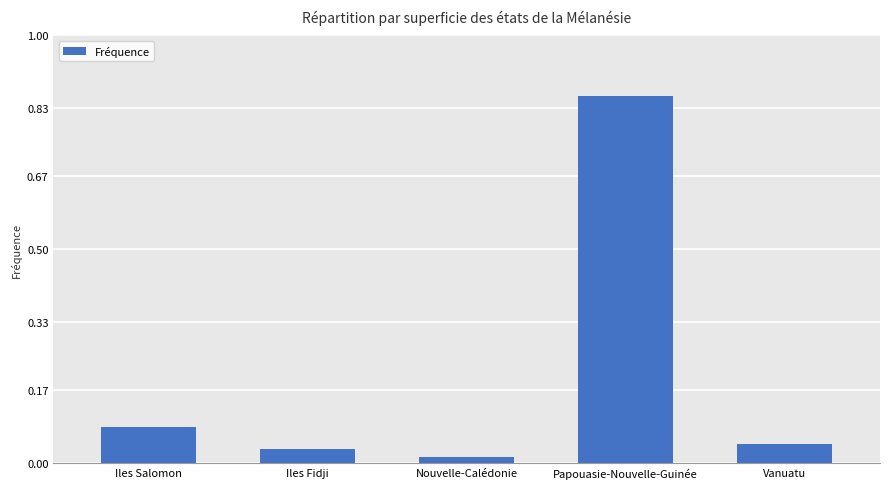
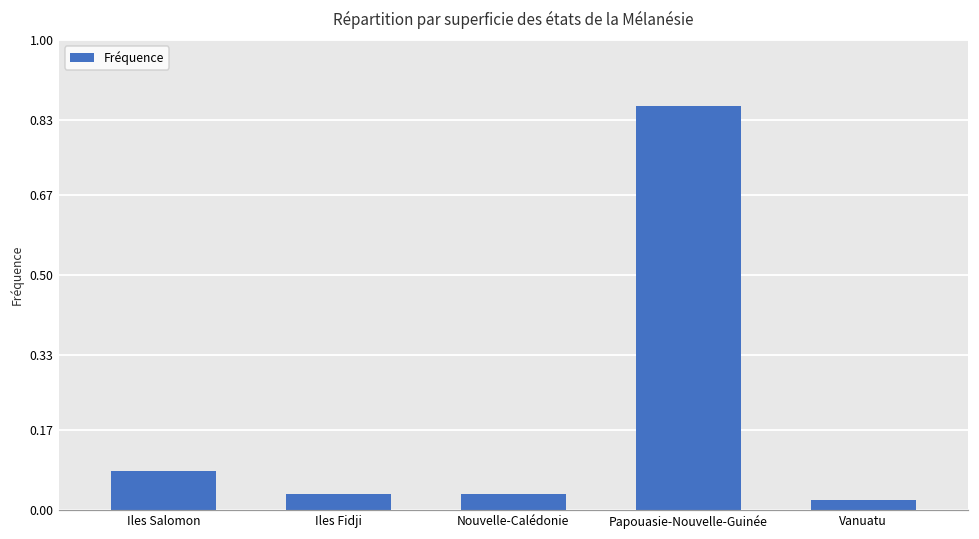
  {
    "Iles Salomon": 0.08,
    "Iles Fidji": 0.03,
-   "Nouvelle-Calédonie": 0.01,
+   "Nouvelle-Calédonie": 0.03,
    "Papouasie-Nouvelle-Guinée": 0.86,
-   "Vanuatu": 0.04
+   "Vanuatu": 0.02
  }
